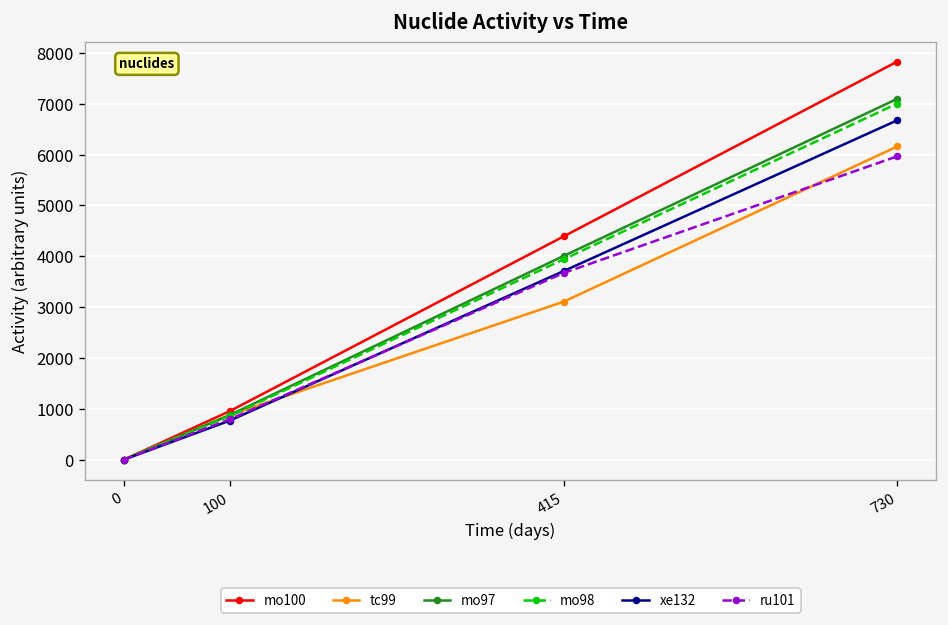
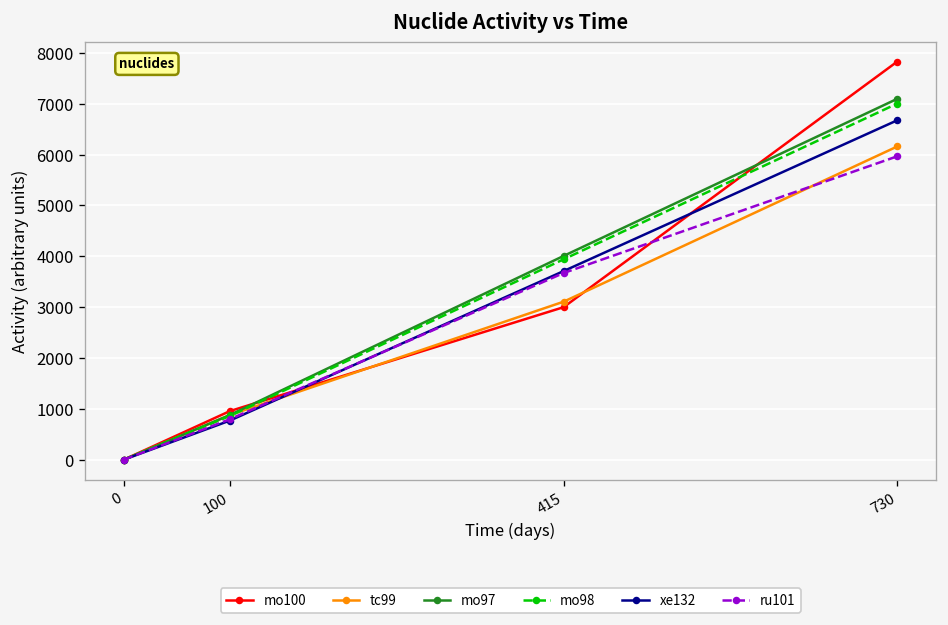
  {
    "mo100": {
      "100": 1000,
-     "415": 4400,
+     "415": 3000,
      "730": 7800
    },
    "tc99": {
      "415": 3100,
      "730": 6200
    },
    "mo97": {
      "415": 4000,
      "730": 7100
    },
    "mo98": {
      "415": 3900,
      "730": 7000
    },
    "xe132": {
      "730": 6700
    },
    "ru101": {
      "730": 6000
    }
  }
